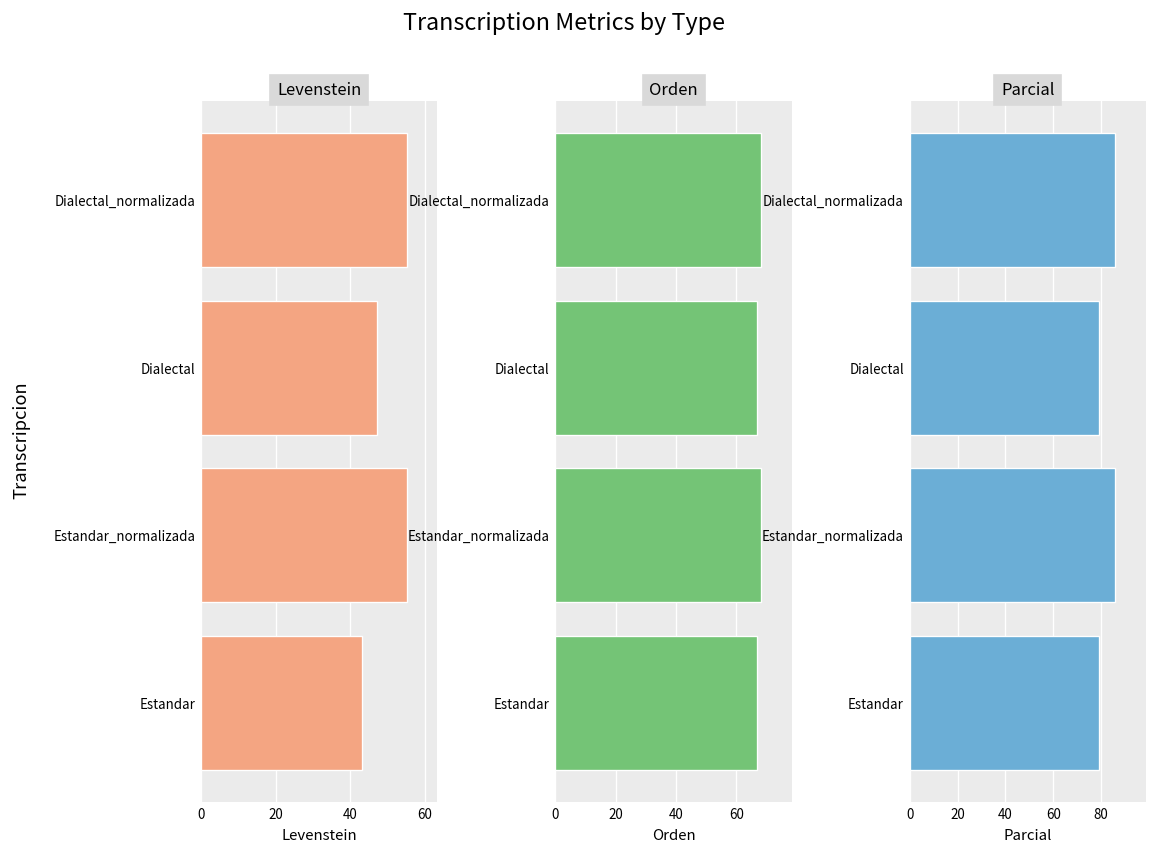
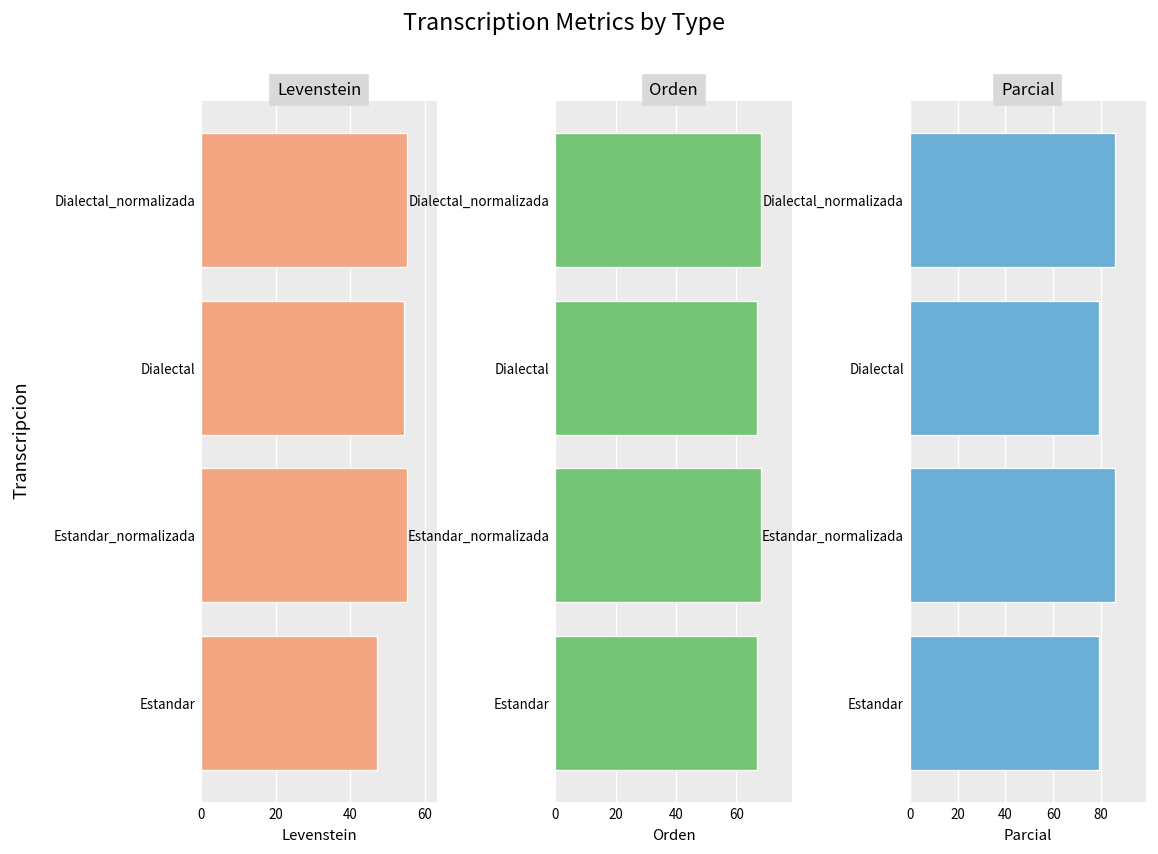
  {
    "Levenstein": {
      "Dialectal_normalizada": 55,
-     "Dialectal": 47,
+     "Dialectal": 54,
      "Estandar_normalizada": 55,
-     "Estandar": 43
+     "Estandar": 47
    },
    "Orden": {
      "Dialectal_normalizada": 68,
      "Dialectal": 67,
      "Estandar_normalizada": 68,
      "Estandar": 67
    },
    "Parcial": {
      "Dialectal_normalizada": 86,
      "Dialectal": 79,
      "Estandar_normalizada": 86,
      "Estandar": 79
    }
  }
